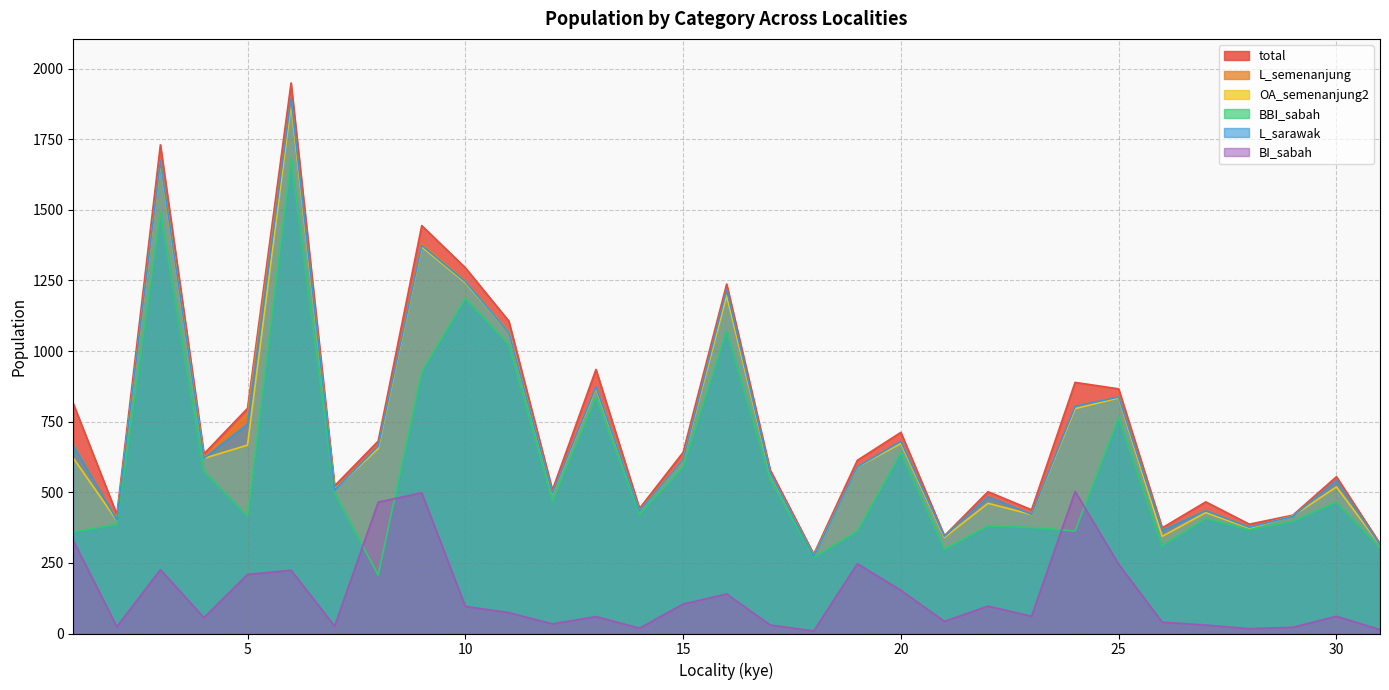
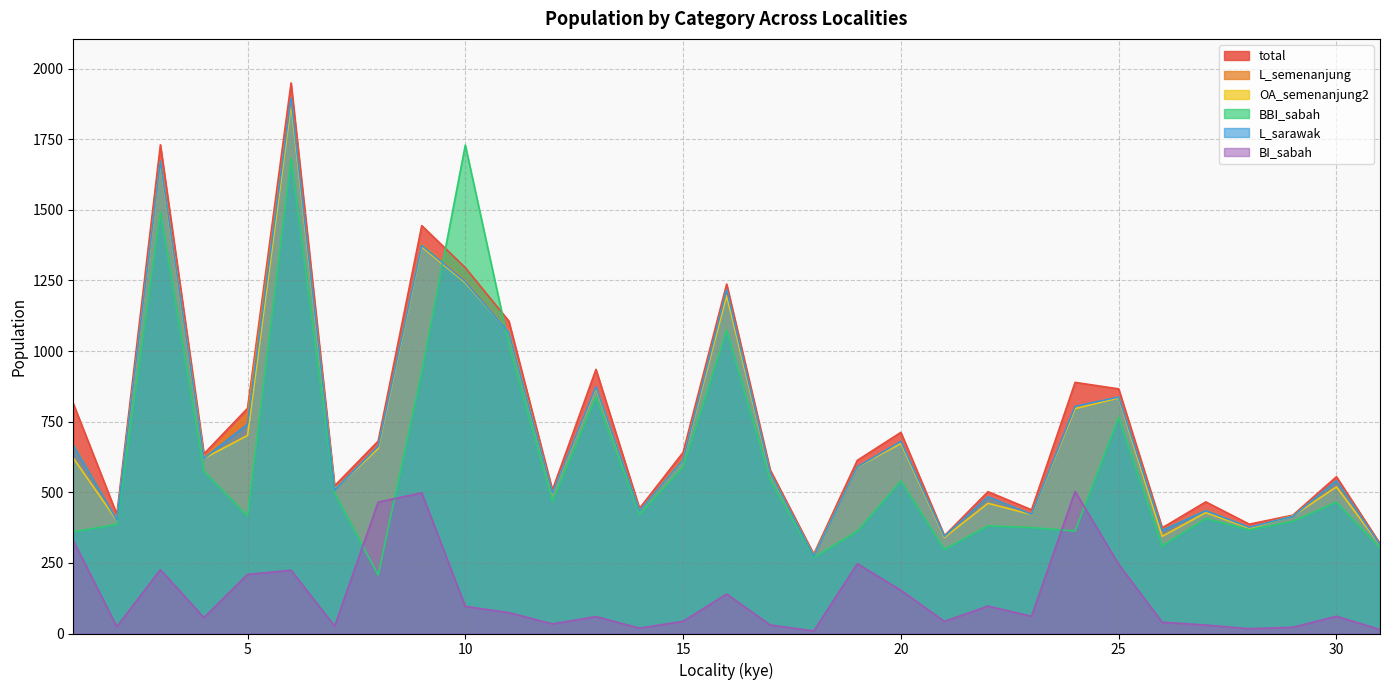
  {
    "OA_semenanjung2": {
-     "5": 670,
+     "5": 700,
      "30": 520
    },
    "BBI_sabah": {
      "5": 420,
-     "10": 1190,
+     "10": 1730,
      "15": 590,
-     "20": 640,
+     "20": 540,
      "25": 770,
      "30": 470
    },
    "L_sarawak": {
      "5": 740
    },
    "BI_sabah": {
      "5": 210,
      "10": 100,
-     "15": 100,
+     "15": 40,
      "20": 150,
      "25": 250,
      "30": 60
    }
  }
